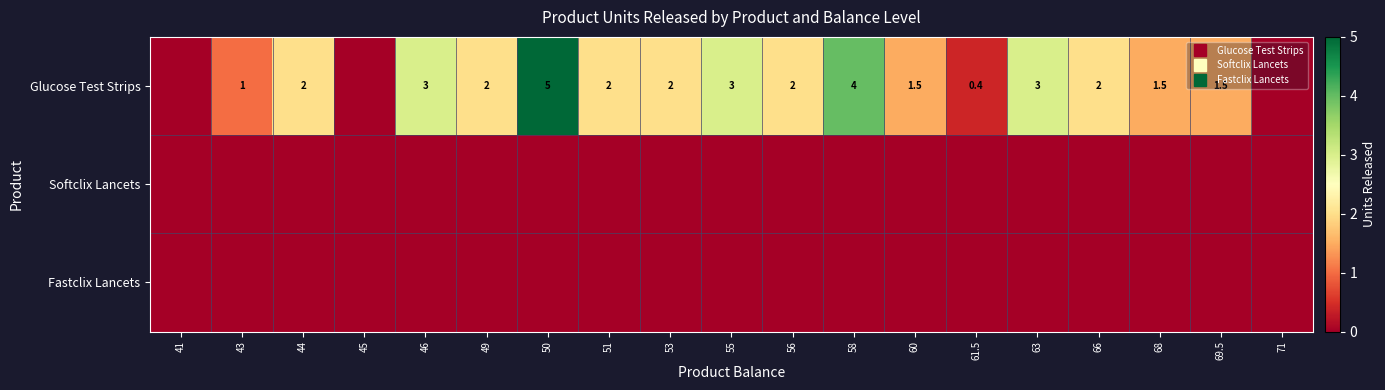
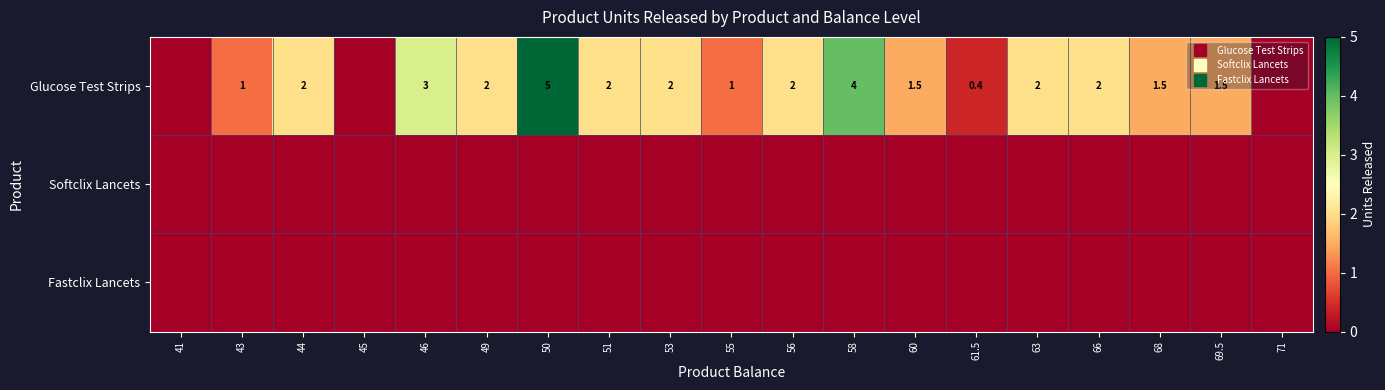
  {
    "Glucose Test Strips": {
      "43": 1,
      "44": 2,
      "46": 3,
      "49": 2,
      "50": 5,
      "51": 2,
      "53": 2,
-     "55": 3,
+     "55": 1,
      "56": 2,
      "58": 4,
      "60": 1.5,
      "61.5": 0.4,
-     "63": 3,
+     "63": 2,
      "66": 2,
      "68": 1.5
    }
  }
